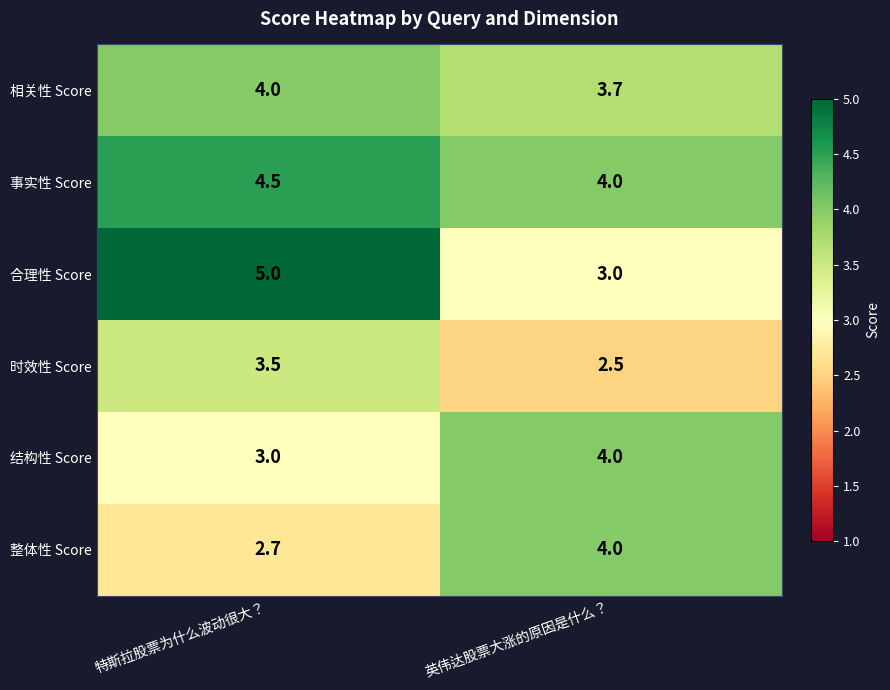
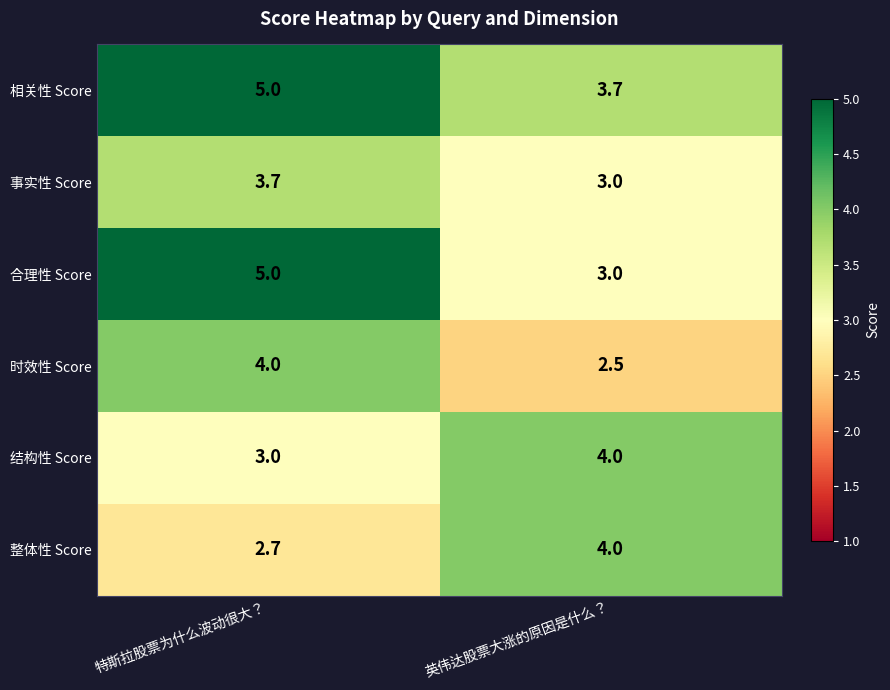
  {
    "相关性 Score": {
-     "特斯拉股票为什么波动很大？": 4.0,
+     "特斯拉股票为什么波动很大？": 5.0,
      "英伟达股票大涨的原因是什么？": 3.7
    },
    "事实性 Score": {
-     "特斯拉股票为什么波动很大？": 4.5,
-     "英伟达股票大涨的原因是什么？": 4.0
+     "特斯拉股票为什么波动很大？": 3.7,
+     "英伟达股票大涨的原因是什么？": 3.0
    },
    "合理性 Score": {
      "特斯拉股票为什么波动很大？": 5.0,
      "英伟达股票大涨的原因是什么？": 3.0
    },
    "时效性 Score": {
-     "特斯拉股票为什么波动很大？": 3.5,
+     "特斯拉股票为什么波动很大？": 4.0,
      "英伟达股票大涨的原因是什么？": 2.5
    },
    "结构性 Score": {
      "特斯拉股票为什么波动很大？": 3.0,
      "英伟达股票大涨的原因是什么？": 4.0
    },
    "整体性 Score": {
      "特斯拉股票为什么波动很大？": 2.7,
      "英伟达股票大涨的原因是什么？": 4.0
    }
  }
